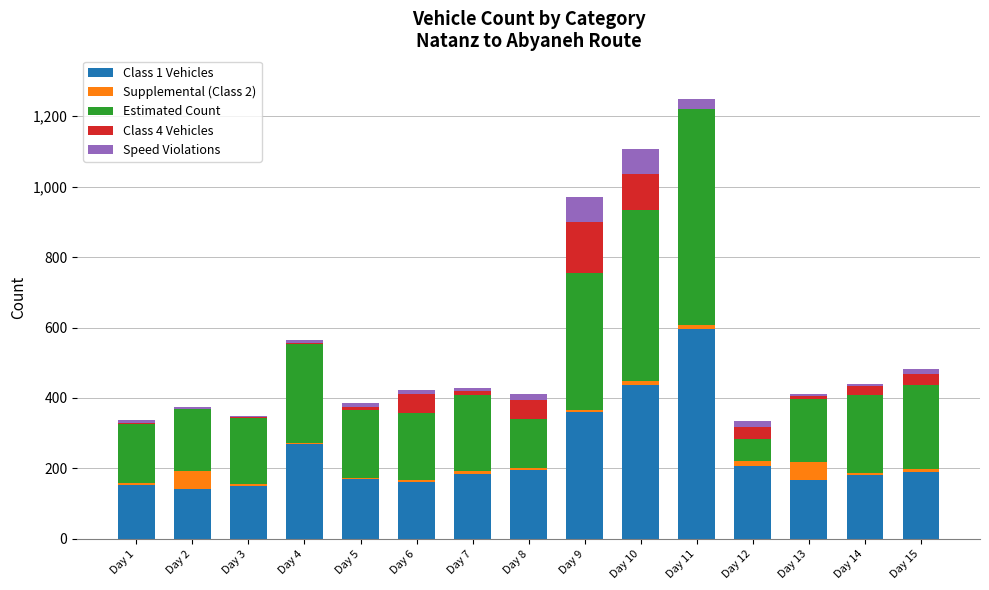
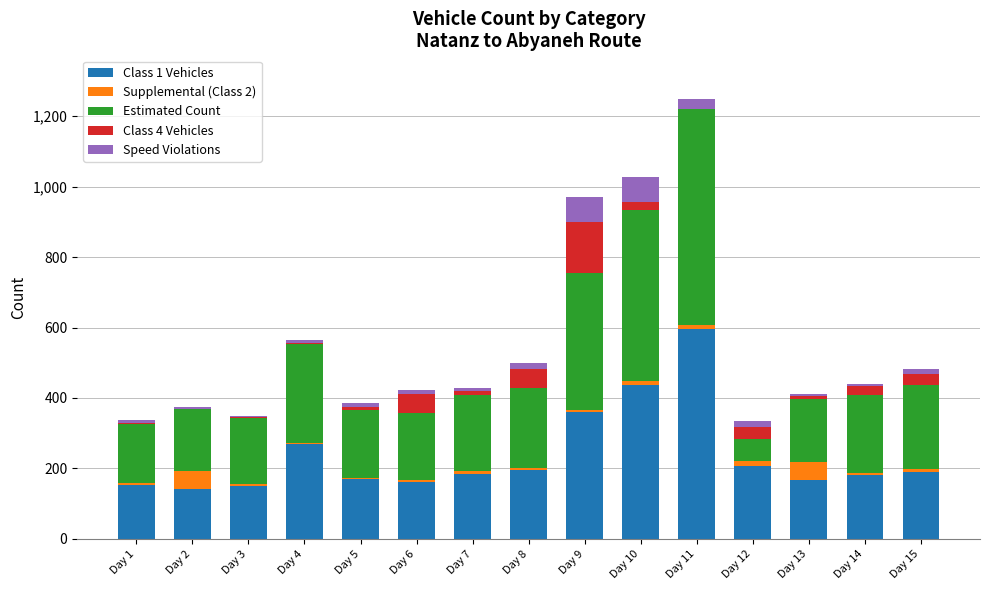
  {
    "Class 1 Vehicles": {
      "Day 1": 150,
      "Day 2": 140,
      "Day 3": 150,
      "Day 4": 270,
      "Day 5": 170,
      "Day 6": 160,
      "Day 7": 190,
      "Day 8": 200,
      "Day 9": 360,
      "Day 10": 440,
      "Day 11": 600,
      "Day 12": 210,
      "Day 13": 170,
      "Day 14": 180,
      "Day 15": 190
    },
    "Supplemental (Class 2)": {
      "Day 2": 50,
      "Day 7": 10,
      "Day 10": 10,
      "Day 11": 10,
      "Day 12": 10,
      "Day 13": 50,
      "Day 15": 10
    },
    "Estimated Count": {
      "Day 1": 170,
      "Day 2": 180,
      "Day 3": 190,
      "Day 4": 280,
      "Day 5": 190,
      "Day 6": 190,
      "Day 7": 210,
-     "Day 8": 140,
+     "Day 8": 230,
      "Day 9": 390,
      "Day 10": 480,
      "Day 11": 610,
      "Day 12": 60,
      "Day 13": 180,
      "Day 14": 220,
      "Day 15": 240
    },
    "Class 4 Vehicles": {
      "Day 6": 60,
      "Day 7": 10,
      "Day 8": 50,
      "Day 9": 150,
-     "Day 10": 100,
+     "Day 10": 20,
      "Day 12": 30,
      "Day 13": 10,
      "Day 14": 30,
      "Day 15": 30
    },
    "Speed Violations": {
      "Day 4": 10,
      "Day 5": 10,
      "Day 6": 10,
      "Day 8": 20,
      "Day 9": 70,
      "Day 10": 70,
      "Day 11": 30,
      "Day 12": 20,
      "Day 15": 20
    }
  }
